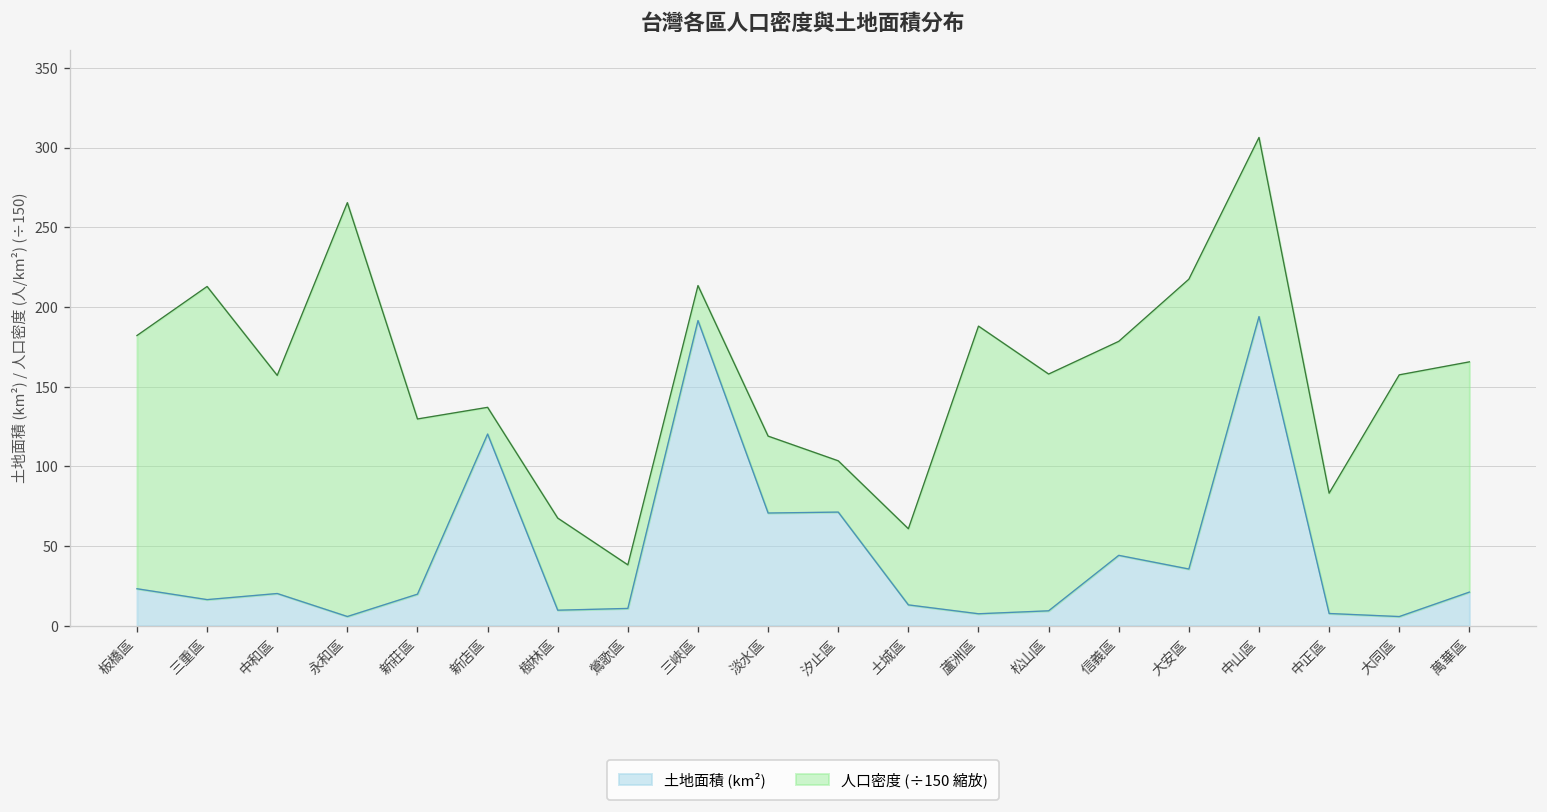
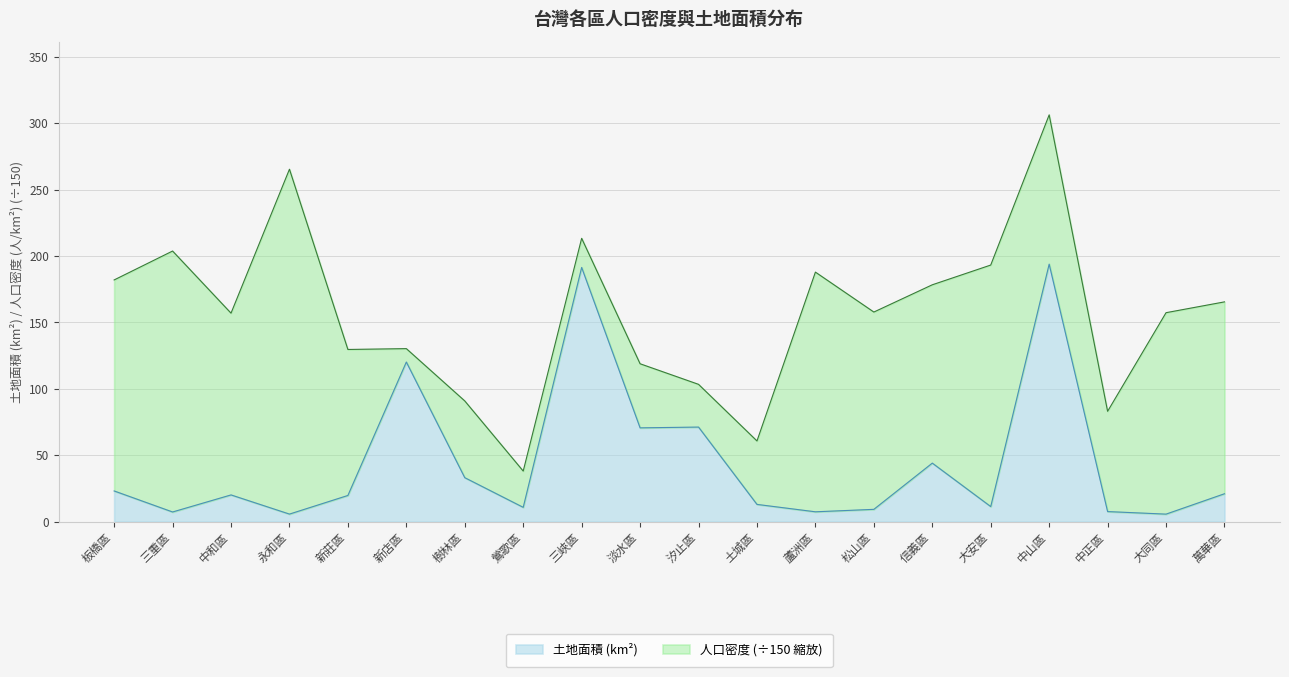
  {
    "土地面積 (km²)": {
      "板橋區": 23,
-     "三重區": 16,
+     "三重區": 7,
      "中和區": 20,
      "永和區": 6,
      "新莊區": 20,
      "新店區": 120,
-     "樹林區": 10,
+     "樹林區": 33,
      "鶯歌區": 11,
      "三峽區": 191,
      "淡水區": 71,
      "汐止區": 71,
      "土城區": 13,
      "蘆洲區": 7,
      "松山區": 9,
      "信義區": 44,
-     "大安區": 36,
+     "大安區": 11,
      "中山區": 194,
      "中正區": 8,
      "大同區": 6,
      "萬華區": 21
    },
    "人口密度 (÷150 縮放)": {
      "板橋區": 159,
      "三重區": 197,
      "中和區": 137,
      "永和區": 260,
      "新莊區": 110,
-     "新店區": 17,
+     "新店區": 10,
      "樹林區": 58,
      "鶯歌區": 27,
      "三峽區": 22,
      "淡水區": 48,
      "汐止區": 32,
      "土城區": 48,
      "蘆洲區": 181,
      "松山區": 149,
      "信義區": 134,
      "大安區": 182,
      "中山區": 112,
      "中正區": 76,
      "大同區": 152,
      "萬華區": 144
    }
  }
